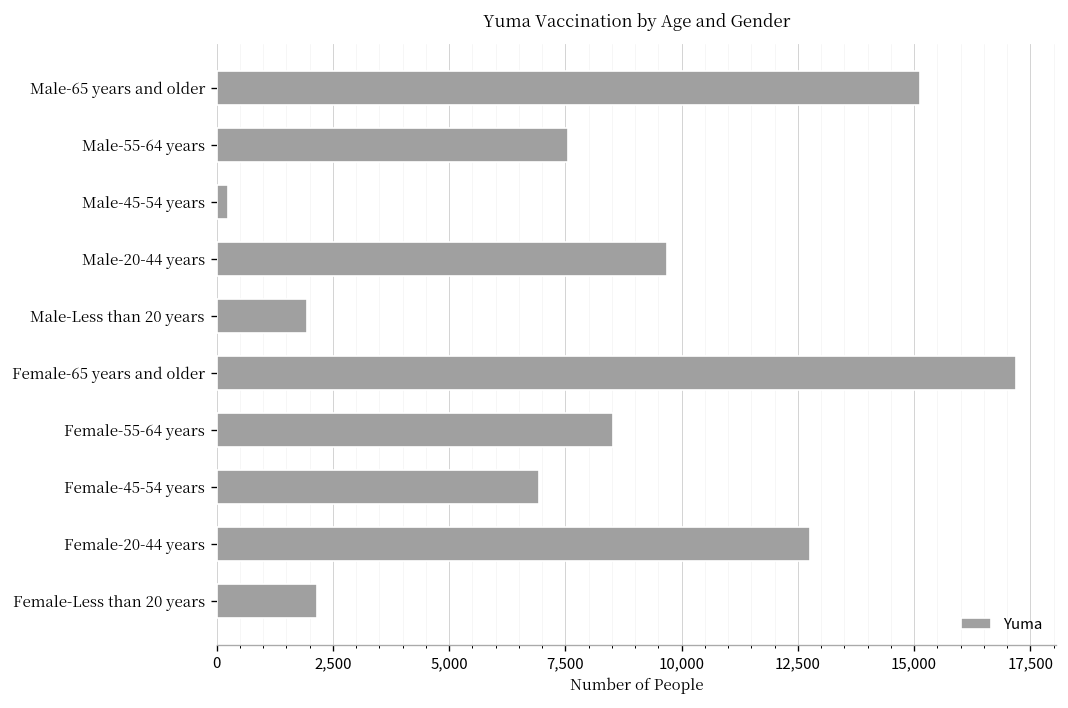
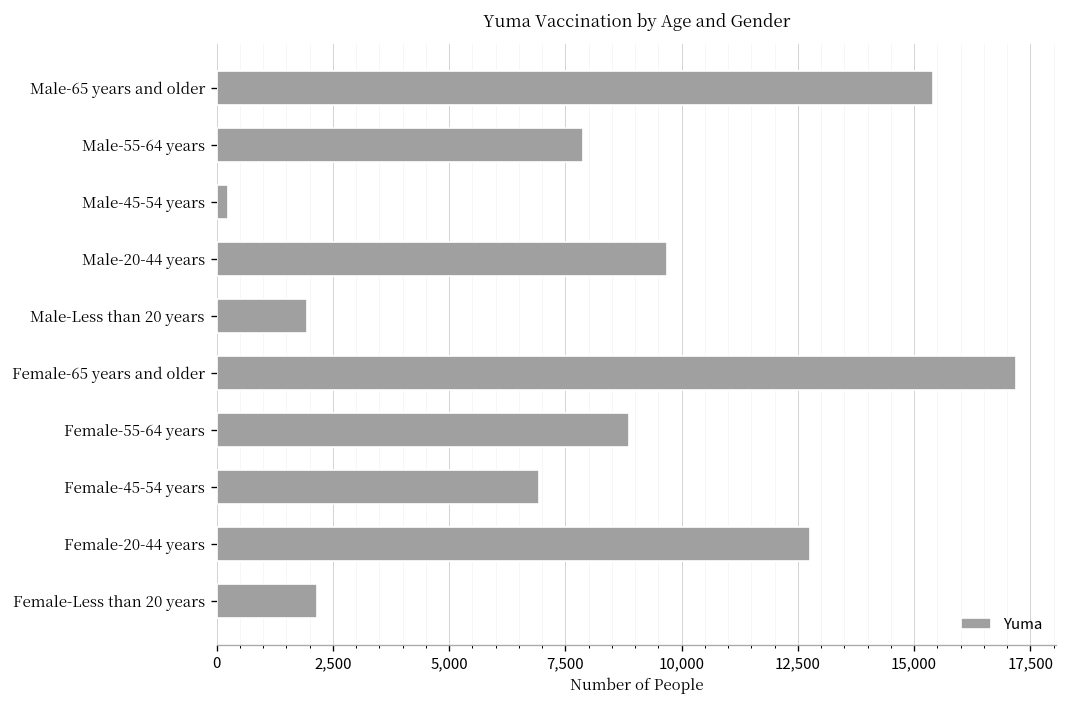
  {
-   "Male-65 years and older": "15,100",
-   "Male-55-64 years": "7,600",
+   "Male-65 years and older": "15,400",
+   "Male-55-64 years": "7,900",
    "Male-45-54 years": "200",
    "Male-20-44 years": "9,700",
    "Male-Less than 20 years": "1,900",
    "Female-65 years and older": "17,200",
-   "Female-55-64 years": "8,500",
+   "Female-55-64 years": "8,900",
    "Female-45-54 years": "6,900",
    "Female-20-44 years": "12,800",
    "Female-Less than 20 years": "2,200"
  }
